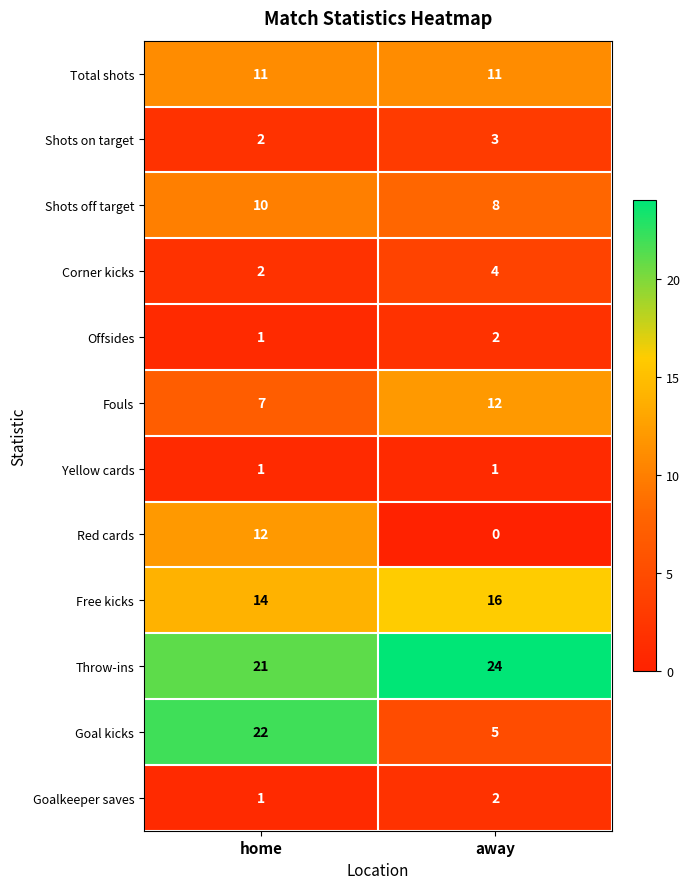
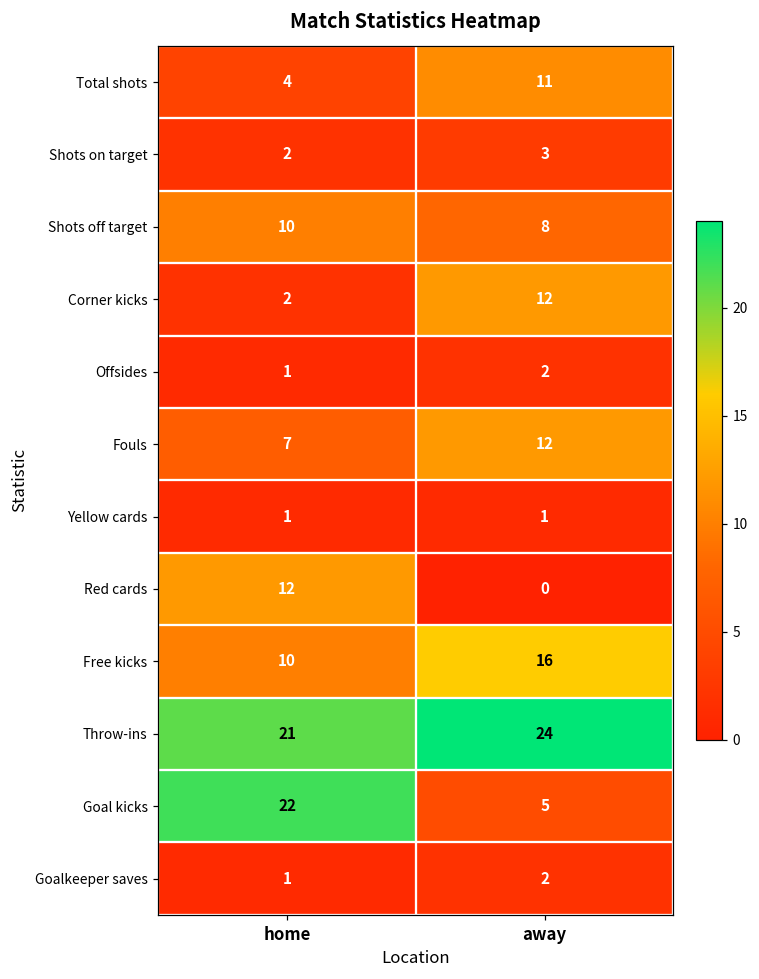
  {
    "Total shots": {
-     "home": 11,
+     "home": 4,
      "away": 11
    },
    "Shots on target": {
      "home": 2,
      "away": 3
    },
    "Shots off target": {
      "home": 10,
      "away": 8
    },
    "Corner kicks": {
      "home": 2,
-     "away": 4
+     "away": 12
    },
    "Offsides": {
      "home": 1,
      "away": 2
    },
    "Fouls": {
      "home": 7,
      "away": 12
    },
    "Yellow cards": {
      "home": 1,
      "away": 1
    },
    "Red cards": {
      "home": 12,
      "away": 0
    },
    "Free kicks": {
-     "home": 14,
+     "home": 10,
      "away": 16
    },
    "Throw-ins": {
      "home": 21,
      "away": 24
    },
    "Goal kicks": {
      "home": 22,
      "away": 5
    },
    "Goalkeeper saves": {
      "home": 1,
      "away": 2
    }
  }
